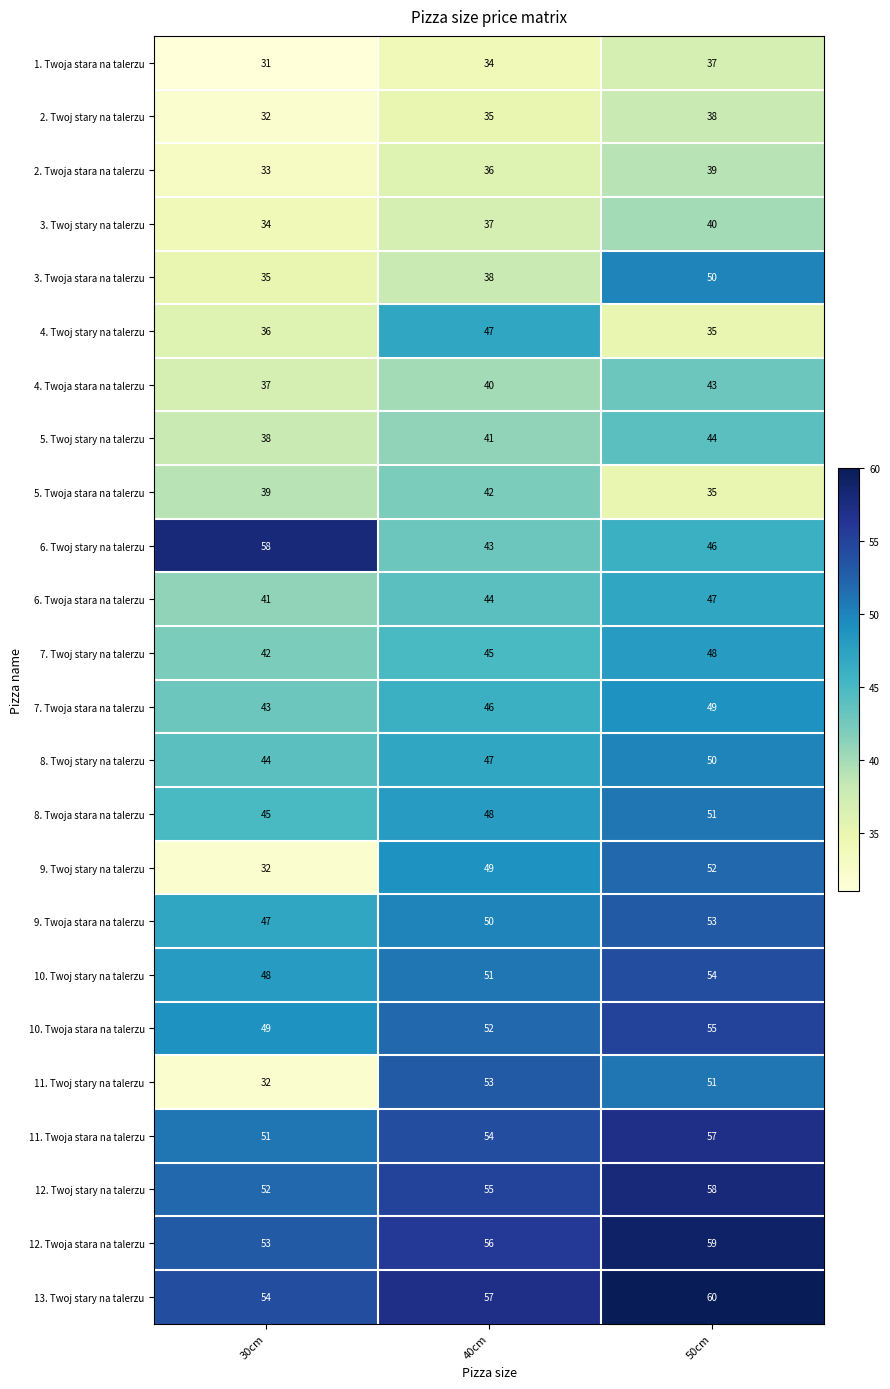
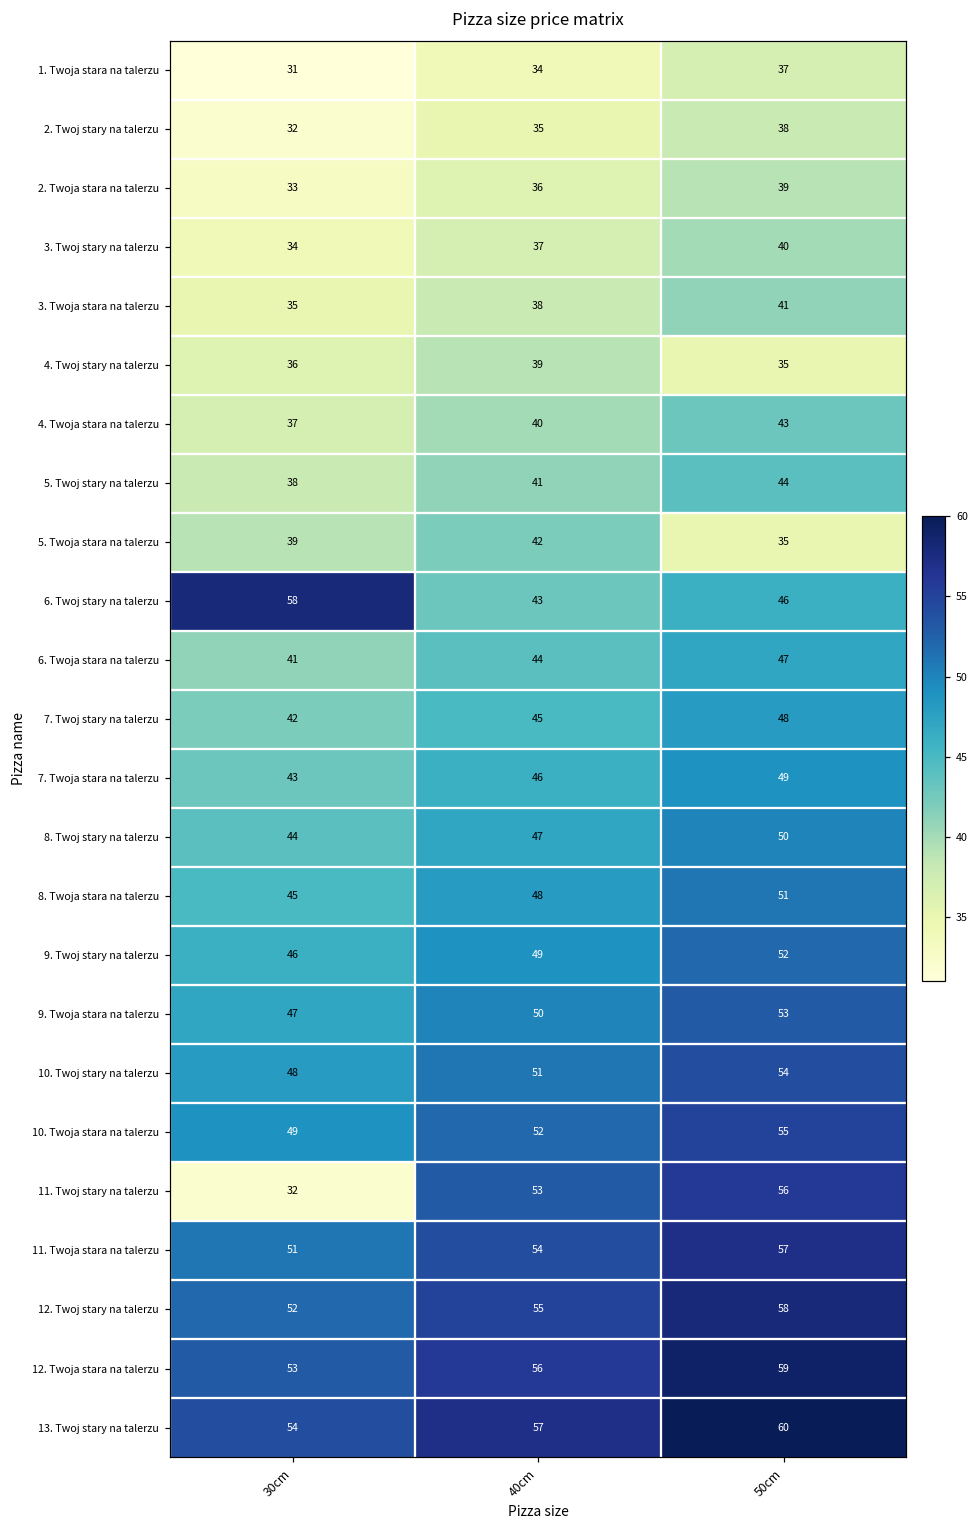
  {
    "1. Twoja stara na talerzu": {
      "30cm": 31,
      "40cm": 34,
      "50cm": 37
    },
    "2. Twoj stary na talerzu": {
      "30cm": 32,
      "40cm": 35,
      "50cm": 38
    },
    "2. Twoja stara na talerzu": {
      "30cm": 33,
      "40cm": 36,
      "50cm": 39
    },
    "3. Twoj stary na talerzu": {
      "30cm": 34,
      "40cm": 37,
      "50cm": 40
    },
    "3. Twoja stara na talerzu": {
      "30cm": 35,
      "40cm": 38,
-     "50cm": 50
+     "50cm": 41
    },
    "4. Twoj stary na talerzu": {
      "30cm": 36,
-     "40cm": 47,
+     "40cm": 39,
      "50cm": 35
    },
    "4. Twoja stara na talerzu": {
      "30cm": 37,
      "40cm": 40,
      "50cm": 43
    },
    "5. Twoj stary na talerzu": {
      "30cm": 38,
      "40cm": 41,
      "50cm": 44
    },
    "5. Twoja stara na talerzu": {
      "30cm": 39,
      "40cm": 42,
      "50cm": 35
    },
    "6. Twoj stary na talerzu": {
      "30cm": 58,
      "40cm": 43,
      "50cm": 46
    },
    "6. Twoja stara na talerzu": {
      "30cm": 41,
      "40cm": 44,
      "50cm": 47
    },
    "7. Twoj stary na talerzu": {
      "30cm": 42,
      "40cm": 45,
      "50cm": 48
    },
    "7. Twoja stara na talerzu": {
      "30cm": 43,
      "40cm": 46,
      "50cm": 49
    },
    "8. Twoj stary na talerzu": {
      "30cm": 44,
      "40cm": 47,
      "50cm": 50
    },
    "8. Twoja stara na talerzu": {
      "30cm": 45,
      "40cm": 48,
      "50cm": 51
    },
    "9. Twoj stary na talerzu": {
-     "30cm": 32,
+     "30cm": 46,
      "40cm": 49,
      "50cm": 52
    },
    "9. Twoja stara na talerzu": {
      "30cm": 47,
      "40cm": 50,
      "50cm": 53
    },
    "10. Twoj stary na talerzu": {
      "30cm": 48,
      "40cm": 51,
      "50cm": 54
    },
    "10. Twoja stara na talerzu": {
      "30cm": 49,
      "40cm": 52,
      "50cm": 55
    },
    "11. Twoj stary na talerzu": {
      "30cm": 32,
      "40cm": 53,
-     "50cm": 51
+     "50cm": 56
    },
    "11. Twoja stara na talerzu": {
      "30cm": 51,
      "40cm": 54,
      "50cm": 57
    },
    "12. Twoj stary na talerzu": {
      "30cm": 52,
      "40cm": 55,
      "50cm": 58
    },
    "12. Twoja stara na talerzu": {
      "30cm": 53,
      "40cm": 56,
      "50cm": 59
    },
    "13. Twoj stary na talerzu": {
      "30cm": 54,
      "40cm": 57,
      "50cm": 60
    }
  }
